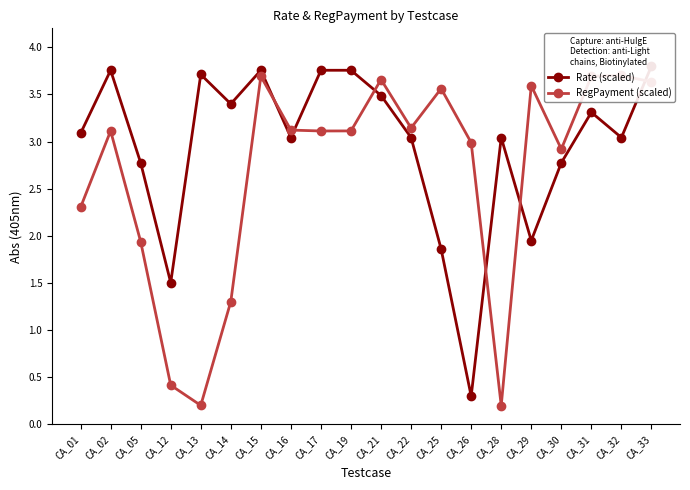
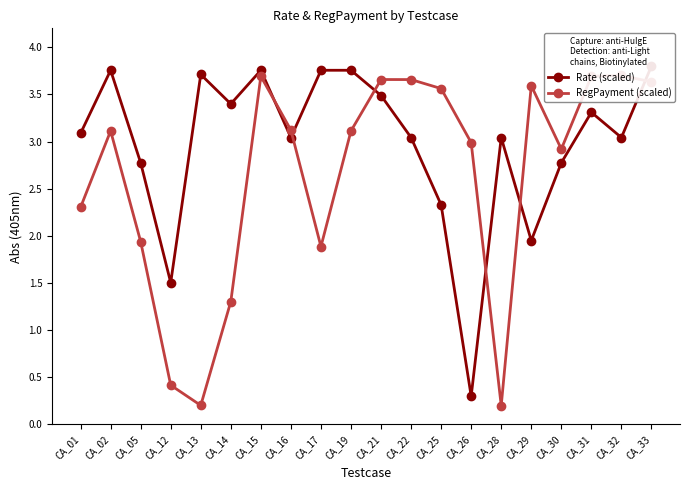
  {
    "Rate (scaled)": {
      "CA_01": 3.1,
      "CA_02": 3.8,
      "CA_05": 2.8,
      "CA_12": 1.5,
      "CA_13": 3.7,
      "CA_14": 3.4,
      "CA_15": 3.8,
      "CA_16": 3.0,
      "CA_17": 3.8,
      "CA_19": 3.8,
      "CA_21": 3.5,
      "CA_22": 3.0,
-     "CA_25": 1.9,
+     "CA_25": 2.3,
      "CA_26": 0.3,
      "CA_28": 3.0,
      "CA_29": 1.9,
      "CA_30": 2.8,
      "CA_31": 3.3,
      "CA_32": 3.0
    },
    "RegPayment (scaled)": {
      "CA_01": 2.3,
      "CA_02": 3.1,
      "CA_05": 1.9,
      "CA_12": 0.4,
      "CA_13": 0.2,
      "CA_14": 1.3,
      "CA_15": 3.7,
      "CA_16": 3.1,
-     "CA_17": 3.1,
+     "CA_17": 1.9,
      "CA_19": 3.1,
      "CA_21": 3.7,
-     "CA_22": 3.1,
+     "CA_22": 3.7,
      "CA_25": 3.6,
      "CA_26": 3.0,
      "CA_28": 0.2,
      "CA_29": 3.6,
      "CA_30": 2.9
    }
  }
